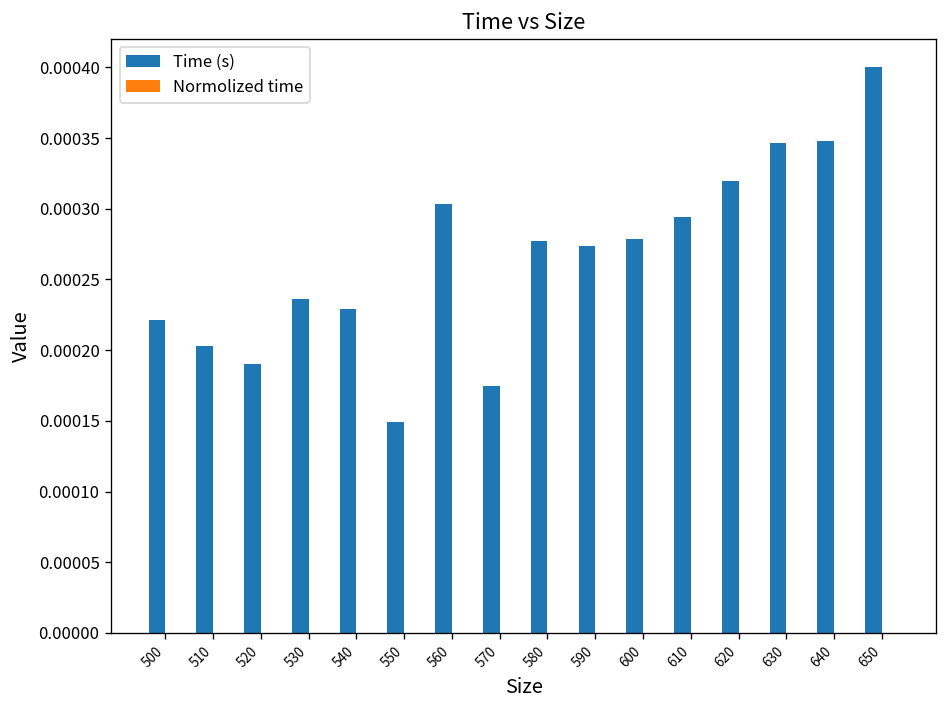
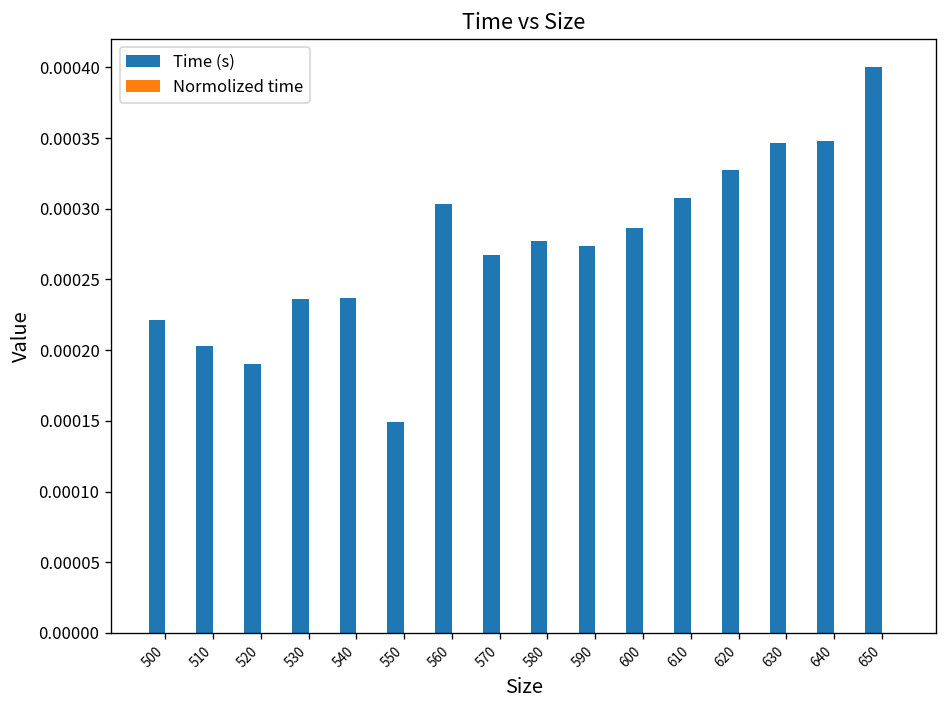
  {
    "Time (s)": {
      "500": 0.000221,
      "510": 0.000203,
      "520": 0.000190,
      "530": 0.000236,
-     "540": 0.000229,
+     "540": 0.000237,
      "550": 0.000149,
      "560": 0.000303,
-     "570": 0.000175,
+     "570": 0.000267,
      "580": 0.000277,
      "590": 0.000274,
-     "600": 0.000278,
-     "610": 0.000294,
-     "620": 0.000320,
+     "600": 0.000286,
+     "610": 0.000308,
+     "620": 0.000327,
      "630": 0.000346,
      "640": 0.000348,
      "650": 0.000400
    }
  }
